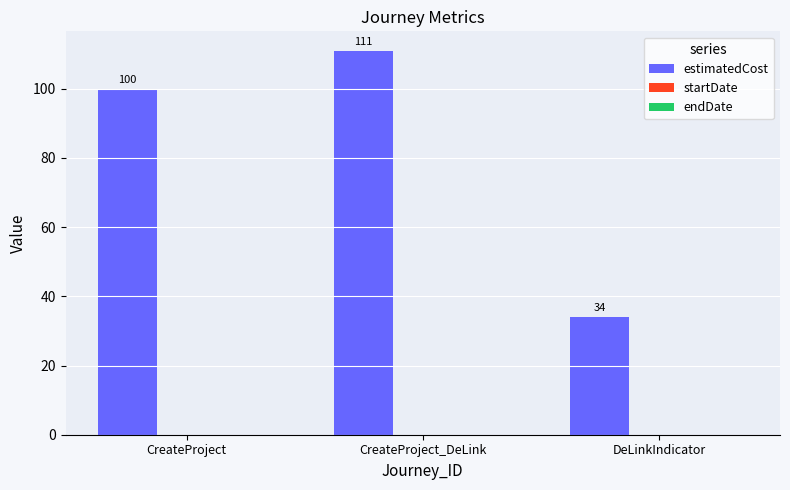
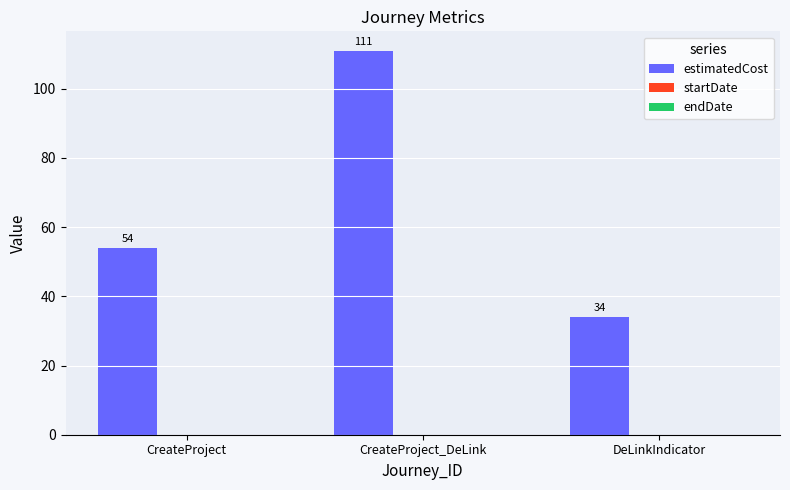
  {
    "estimatedCost": {
-     "CreateProject": 100,
+     "CreateProject": 54,
      "CreateProject_DeLink": 111,
      "DeLinkIndicator": 34
    },
    "startDate": {
      "CreateProject": 0,
      "CreateProject_DeLink": 0,
      "DeLinkIndicator": 0
    },
    "endDate": {
      "CreateProject": 0,
      "CreateProject_DeLink": 0,
      "DeLinkIndicator": 0
    }
  }
